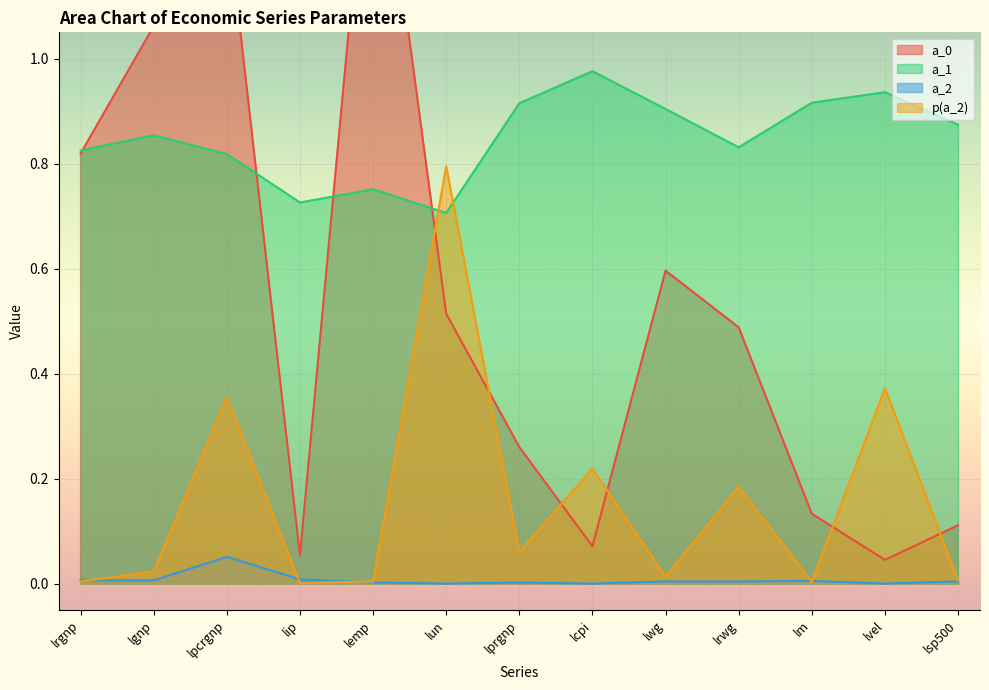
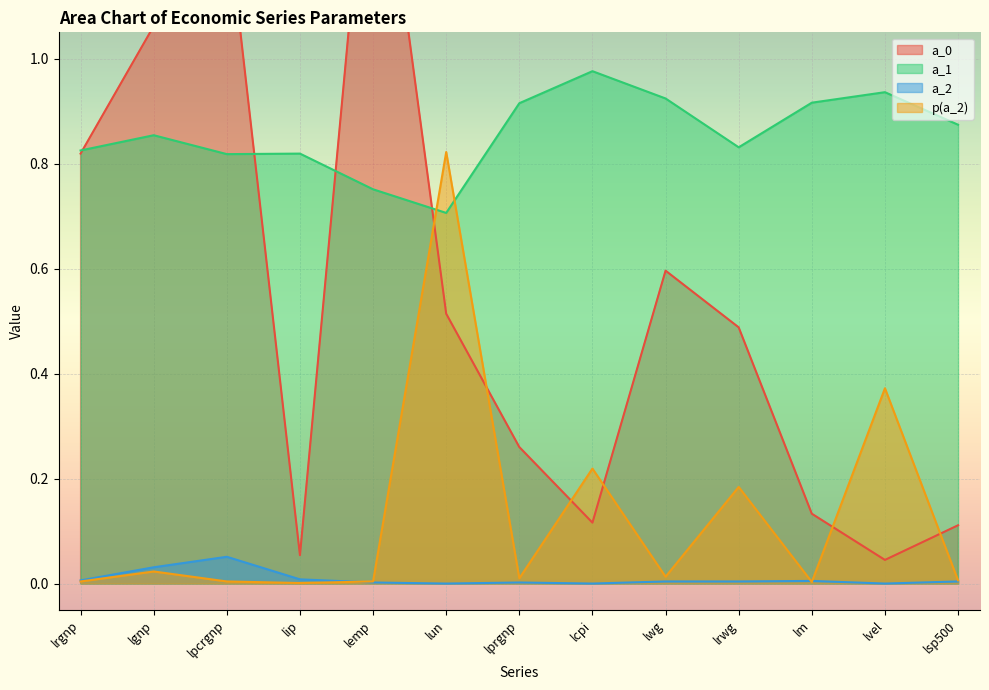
  {
    "a_0": {
      "lrgnp": 0.82,
      "lip": 0.05,
      "lun": 0.51,
      "lprgnp": 0.26,
-     "lcpi": 0.07,
+     "lcpi": 0.12,
      "lwg": 0.60,
      "lrwg": 0.49,
      "lm": 0.13,
      "lvel": 0.05,
      "lsp500": 0.11
    },
    "a_1": {
      "lrgnp": 0.83,
      "lgnp": 0.85,
      "lpcrgnp": 0.82,
-     "lip": 0.73,
+     "lip": 0.82,
      "lemp": 0.75,
      "lun": 0.71,
      "lprgnp": 0.92,
      "lcpi": 0.98,
-     "lwg": 0.90,
+     "lwg": 0.92,
      "lrwg": 0.83,
      "lm": 0.92,
      "lvel": 0.94,
      "lsp500": 0.87
    },
    "a_2": {
-     "lgnp": 0.01,
+     "lgnp": 0.03,
      "lpcrgnp": 0.05,
      "lip": 0.01,
      "lun": 0.00,
      "lprgnp": 0.00,
      "lcpi": 0.00,
      "lwg": 0.00,
      "lrwg": 0.00,
      "lvel": 0.00
    },
    "p(a_2)": {
      "lgnp": 0.02,
-     "lpcrgnp": 0.36,
+     "lpcrgnp": 0.00,
      "lip": 0.00,
-     "lun": 0.80,
-     "lprgnp": 0.06,
+     "lun": 0.82,
+     "lprgnp": 0.01,
      "lcpi": 0.22,
      "lwg": 0.01,
      "lrwg": 0.18,
      "lvel": 0.37
    }
  }
